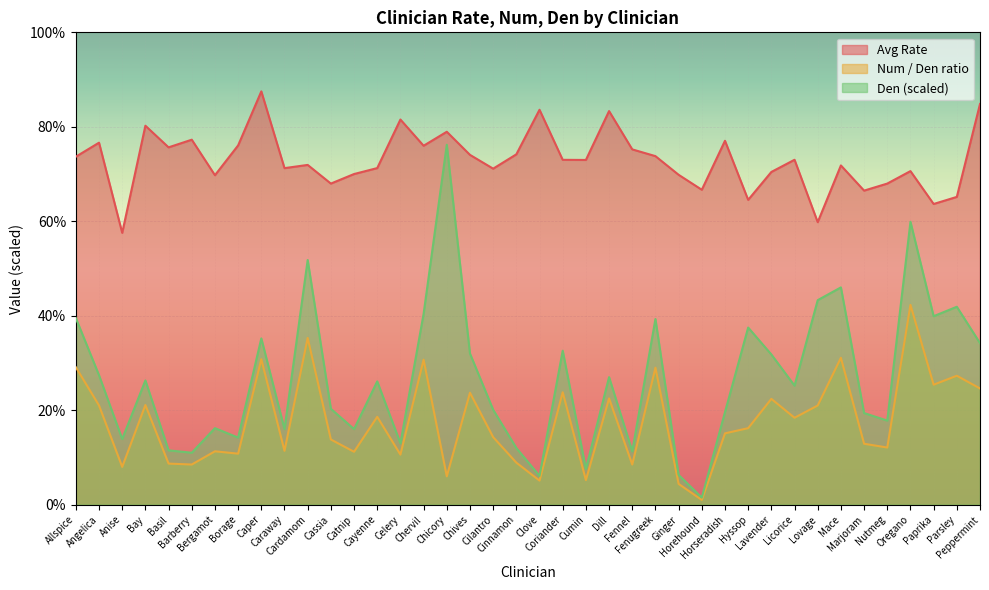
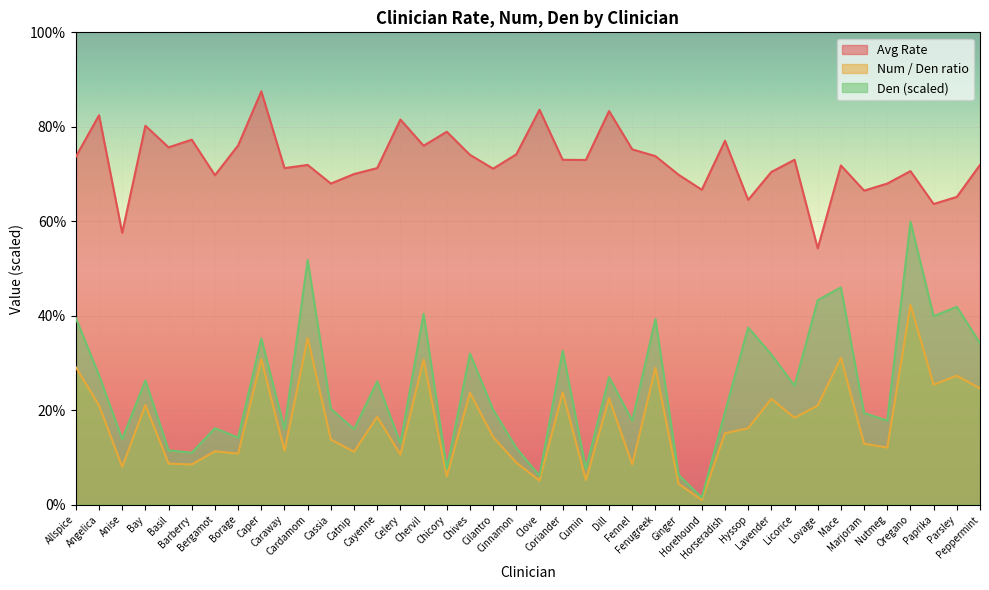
  {
    "Avg Rate": {
      "Allspice": "74%",
-     "Angelica": "77%",
+     "Angelica": "82%",
      "Anise": "58%",
      "Bay": "80%",
      "Basil": "76%",
      "Barberry": "77%",
      "Bergamot": "70%",
      "Borage": "76%",
      "Caper": "88%",
      "Caraway": "71%",
      "Cardamom": "72%",
      "Cassia": "68%",
      "Catnip": "70%",
      "Cayenne": "71%",
      "Celery": "82%",
      "Chervil": "76%",
      "Chicory": "79%",
      "Chives": "74%",
      "Cilantro": "71%",
      "Cinnamon": "74%",
      "Clove": "84%",
      "Coriander": "73%",
      "Cumin": "73%",
      "Dill": "83%",
      "Fennel": "75%",
      "Fenugreek": "74%",
      "Ginger": "70%",
      "Horehound": "67%",
      "Horseradish": "77%",
      "Hyssop": "65%",
      "Lavender": "70%",
      "Licorice": "73%",
-     "Lovage": "60%",
+     "Lovage": "54%",
      "Mace": "72%",
      "Marjoram": "66%",
      "Nutmeg": "68%",
      "Oregano": "71%",
      "Paprika": "64%",
      "Parsley": "65%",
-     "Peppermint": "85%"
+     "Peppermint": "72%"
    },
    "Num / Den ratio": {
      "Allspice": "29%",
      "Angelica": "21%",
      "Anise": "8%",
      "Bay": "21%",
      "Basil": "9%",
      "Barberry": "9%",
      "Bergamot": "11%",
      "Borage": "11%",
      "Caper": "31%",
      "Caraway": "11%",
      "Cardamom": "35%",
      "Cassia": "14%",
      "Catnip": "11%",
      "Cayenne": "19%",
      "Celery": "11%",
      "Chervil": "31%",
      "Chicory": "6%",
      "Chives": "24%",
      "Cilantro": "14%",
      "Cinnamon": "9%",
      "Clove": "5%",
      "Coriander": "24%",
      "Cumin": "5%",
      "Dill": "23%",
      "Fennel": "9%",
      "Fenugreek": "29%",
      "Ginger": "4%",
      "Horseradish": "15%",
      "Hyssop": "16%",
      "Lavender": "22%",
      "Licorice": "18%",
      "Lovage": "21%",
      "Mace": "31%",
      "Marjoram": "13%",
      "Nutmeg": "12%",
      "Oregano": "42%",
      "Paprika": "25%",
      "Parsley": "27%",
      "Peppermint": "25%"
    },
    "Den (scaled)": {
      "Allspice": "40%",
      "Angelica": "27%",
      "Anise": "14%",
      "Bay": "26%",
      "Basil": "12%",
      "Barberry": "11%",
      "Bergamot": "16%",
      "Borage": "14%",
      "Caper": "35%",
      "Caraway": "16%",
      "Cardamom": "52%",
      "Cassia": "20%",
      "Catnip": "16%",
      "Cayenne": "26%",
      "Celery": "13%",
      "Chervil": "40%",
-     "Chicory": "76%",
+     "Chicory": "8%",
      "Chives": "32%",
      "Cilantro": "20%",
      "Cinnamon": "12%",
      "Clove": "6%",
      "Coriander": "33%",
      "Cumin": "8%",
      "Dill": "27%",
-     "Fennel": "11%",
+     "Fennel": "18%",
      "Fenugreek": "39%",
      "Ginger": "6%",
      "Horseradish": "20%",
      "Hyssop": "38%",
      "Lavender": "32%",
      "Licorice": "25%",
      "Lovage": "43%",
      "Mace": "46%",
      "Marjoram": "19%",
      "Nutmeg": "18%",
      "Oregano": "60%",
      "Paprika": "40%",
      "Parsley": "42%",
      "Peppermint": "34%"
    }
  }
